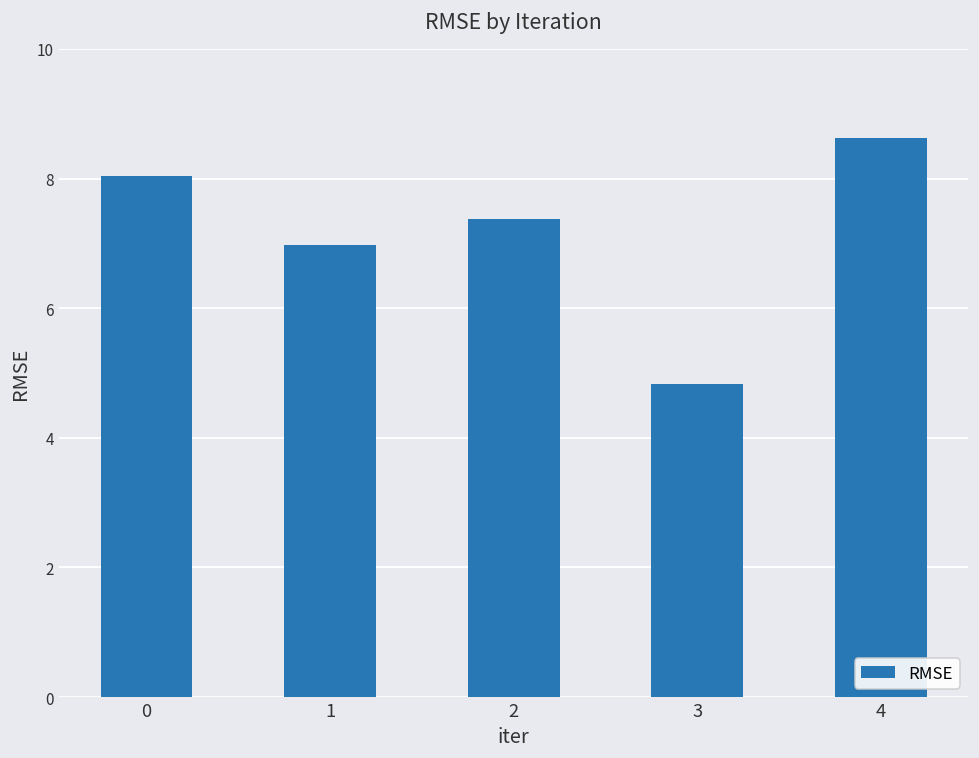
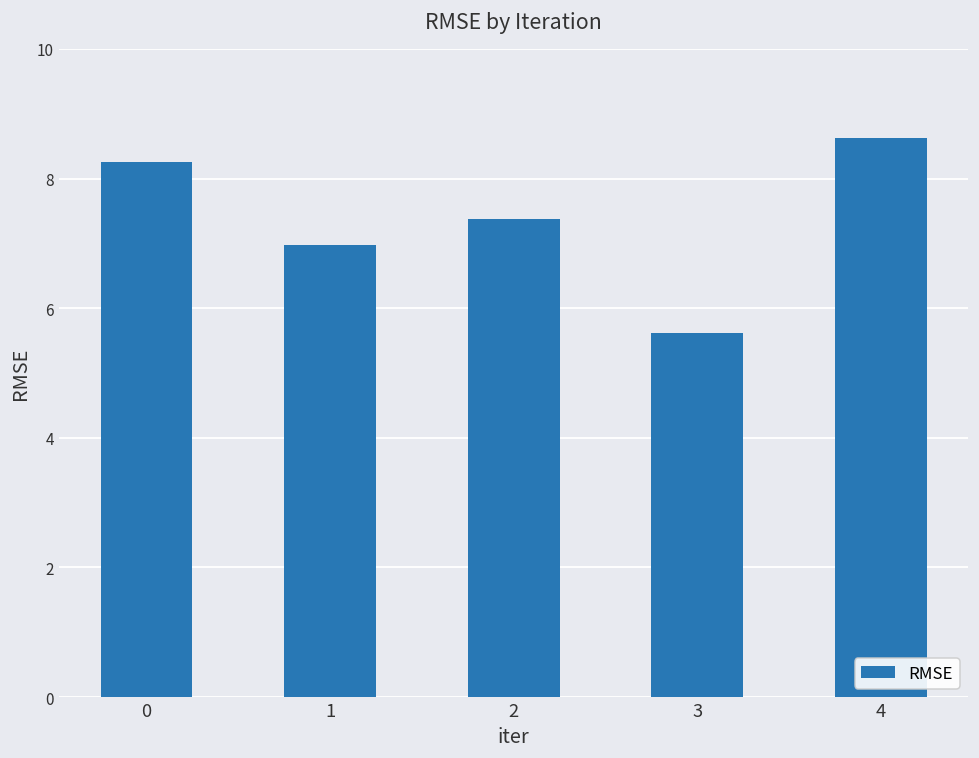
  {
-   "0": 8.0,
+   "0": 8.3,
    "1": 7.0,
    "2": 7.4,
-   "3": 4.8,
+   "3": 5.6,
    "4": 8.6
  }
